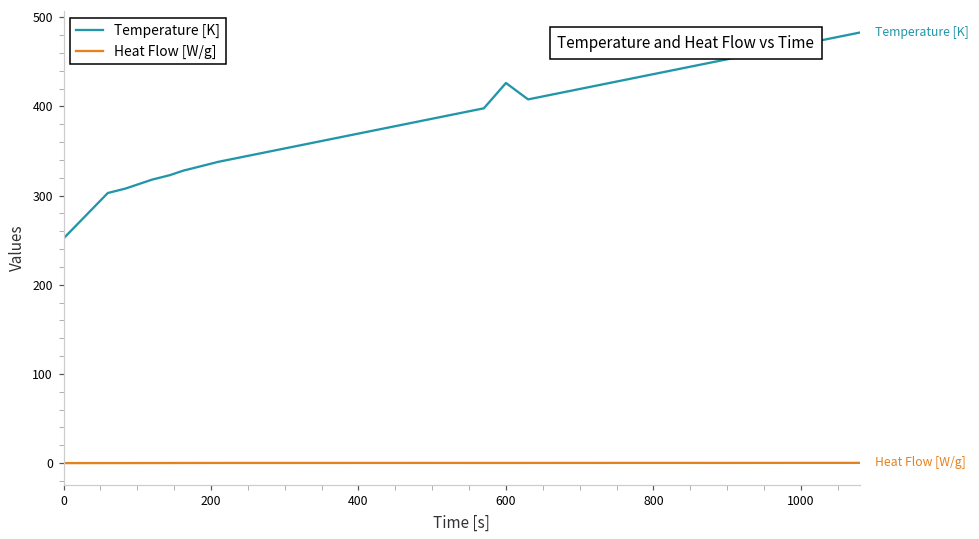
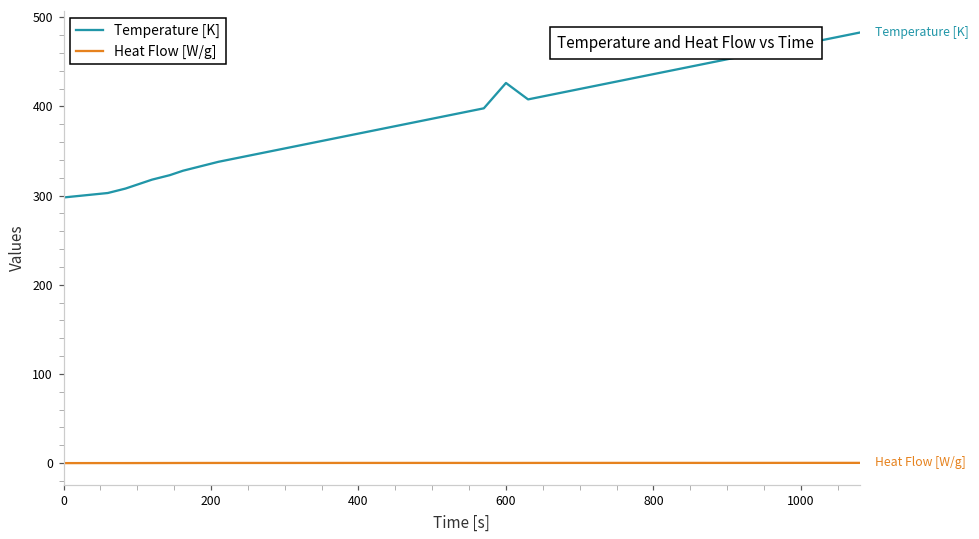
  {
    "Temperature [K]": {
-     "0": 250,
+     "0": 300,
      "600": 430
    },
    "Heat Flow [W/g]": {
      "0": 0,
      "600": 0
    }
  }
